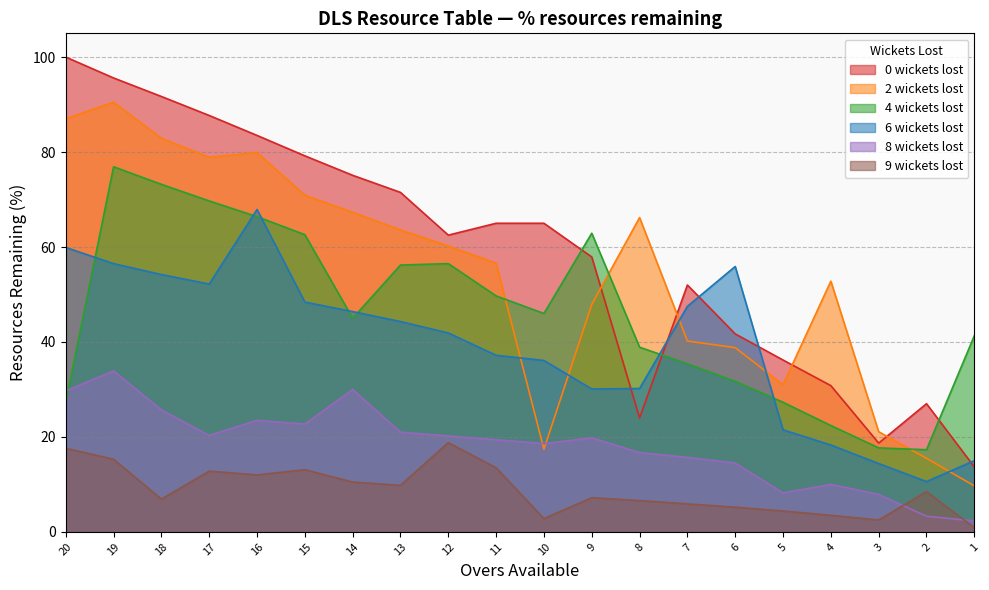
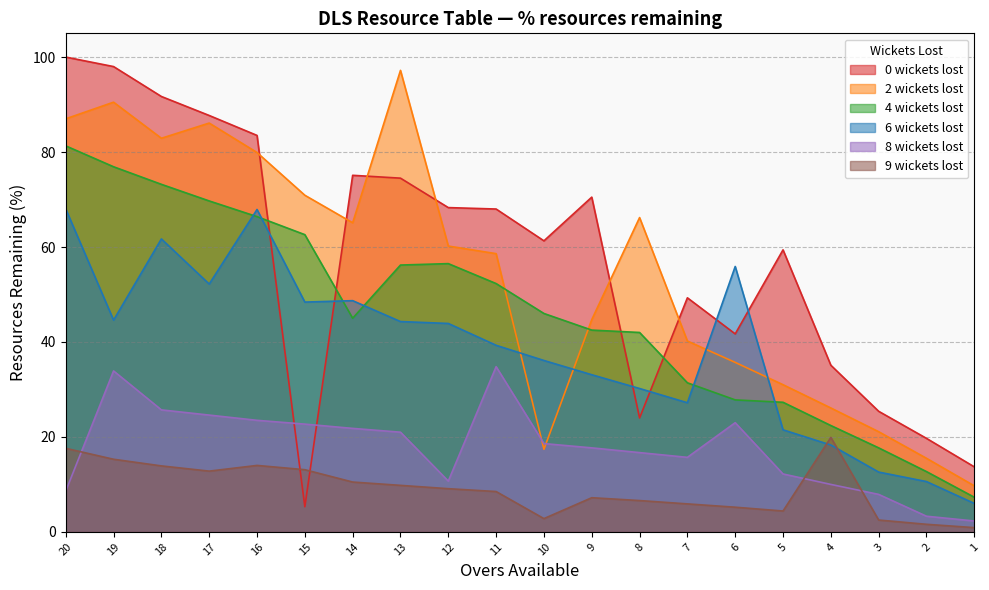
  {
    "0 wickets lost": {
      "20": 100,
-     "19": 96,
+     "19": 98,
      "18": 92,
      "17": 88,
      "16": 84,
-     "15": 79,
+     "15": 5,
      "14": 75,
-     "13": 72,
-     "12": 63,
-     "11": 65,
-     "10": 65,
-     "9": 58,
+     "13": 75,
+     "12": 68,
+     "11": 68,
+     "10": 61,
+     "9": 71,
      "8": 24,
-     "7": 52,
+     "7": 49,
      "6": 42,
-     "5": 36,
-     "4": 31,
-     "3": 19,
-     "2": 27,
+     "5": 59,
+     "4": 35,
+     "3": 25,
+     "2": 20,
      "1": 14
    },
    "2 wickets lost": {
      "20": 87,
      "19": 91,
      "18": 83,
-     "17": 79,
+     "17": 86,
      "16": 80,
      "15": 71,
-     "14": 67,
-     "13": 64,
+     "14": 65,
+     "13": 97,
      "12": 60,
-     "11": 57,
+     "11": 59,
      "10": 17,
-     "9": 48,
+     "9": 45,
      "8": 66,
      "7": 40,
-     "6": 39,
+     "6": 36,
      "5": 31,
-     "4": 53,
+     "4": 26,
      "3": 21,
      "2": 16,
      "1": 10
    },
    "4 wickets lost": {
-     "20": 27,
+     "20": 81,
      "19": 77,
      "18": 73,
      "17": 70,
      "16": 66,
      "15": 63,
      "14": 45,
      "13": 56,
      "12": 57,
-     "11": 50,
+     "11": 52,
      "10": 46,
-     "9": 63,
-     "8": 39,
-     "7": 35,
-     "6": 32,
+     "9": 43,
+     "8": 42,
+     "7": 31,
+     "6": 28,
      "5": 27,
      "4": 22,
      "3": 18,
-     "2": 17,
-     "1": 41
+     "2": 13,
+     "1": 7
    },
    "6 wickets lost": {
-     "20": 60,
-     "19": 57,
-     "18": 54,
+     "20": 68,
+     "19": 45,
+     "18": 62,
      "17": 52,
      "16": 68,
      "15": 48,
-     "14": 46,
+     "14": 49,
      "13": 44,
-     "12": 42,
-     "11": 37,
+     "12": 44,
+     "11": 39,
      "10": 36,
-     "9": 30,
+     "9": 33,
      "8": 30,
-     "7": 48,
+     "7": 27,
      "6": 56,
      "5": 22,
      "4": 18,
-     "3": 14,
+     "3": 13,
      "2": 11,
-     "1": 15
+     "1": 6
    },
    "8 wickets lost": {
-     "20": 30,
+     "20": 9,
      "19": 34,
      "18": 26,
-     "17": 20,
+     "17": 25,
      "16": 24,
      "15": 23,
-     "14": 30,
+     "14": 22,
      "13": 21,
-     "12": 20,
-     "11": 19,
+     "12": 11,
+     "11": 35,
      "10": 19,
-     "9": 20,
+     "9": 18,
      "8": 17,
      "7": 16,
-     "6": 15,
-     "5": 8,
+     "6": 23,
+     "5": 12,
      "4": 10,
      "3": 8,
      "2": 3,
      "1": 2
    },
    "9 wickets lost": {
      "20": 18,
      "19": 15,
-     "18": 7,
+     "18": 14,
      "17": 13,
-     "16": 12,
+     "16": 14,
      "15": 13,
      "14": 11,
      "13": 10,
-     "12": 19,
-     "11": 14,
+     "12": 9,
+     "11": 9,
      "10": 3,
      "9": 7,
      "8": 7,
      "7": 6,
      "6": 5,
      "5": 4,
-     "4": 4,
+     "4": 20,
      "3": 3,
-     "2": 9,
+     "2": 2,
      "1": 1
    }
  }
